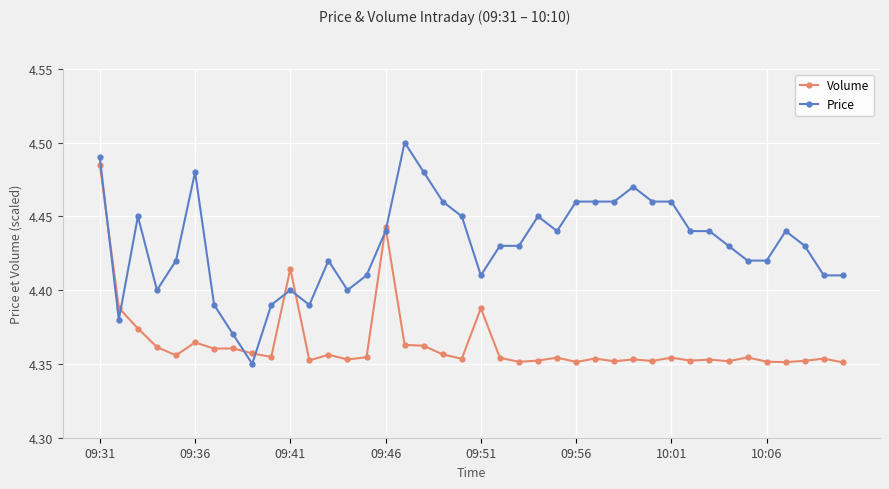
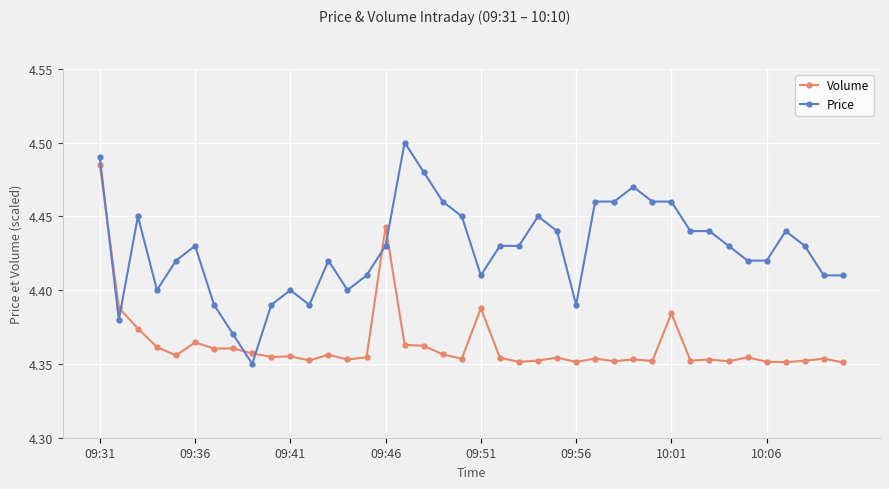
  {
    "Volume": {
      "09:31": 4.485,
      "09:36": 4.365,
-     "09:41": 4.414,
+     "09:41": 4.355,
      "09:46": 4.443,
      "09:51": 4.388,
      "09:56": 4.351,
-     "10:01": 4.354,
+     "10:01": 4.384,
      "10:06": 4.352
    },
    "Price": {
      "09:31": 4.49,
-     "09:36": 4.48,
+     "09:36": 4.43,
      "09:41": 4.40,
-     "09:46": 4.44,
+     "09:46": 4.43,
      "09:51": 4.41,
-     "09:56": 4.46,
+     "09:56": 4.39,
      "10:01": 4.46,
      "10:06": 4.42
    }
  }
